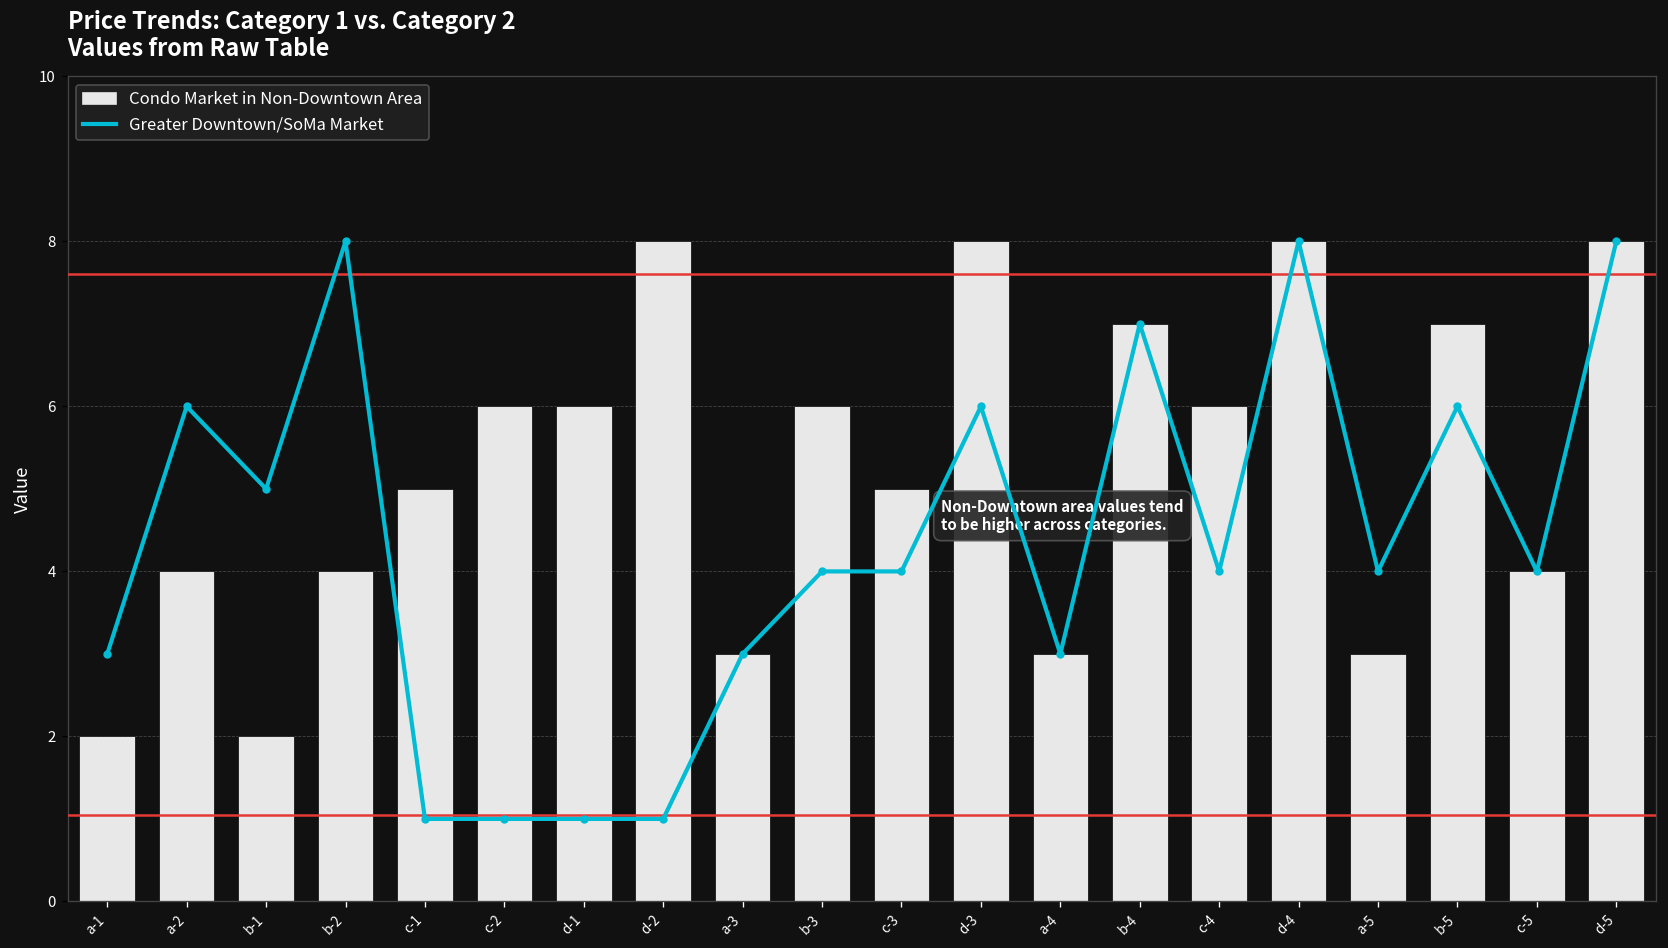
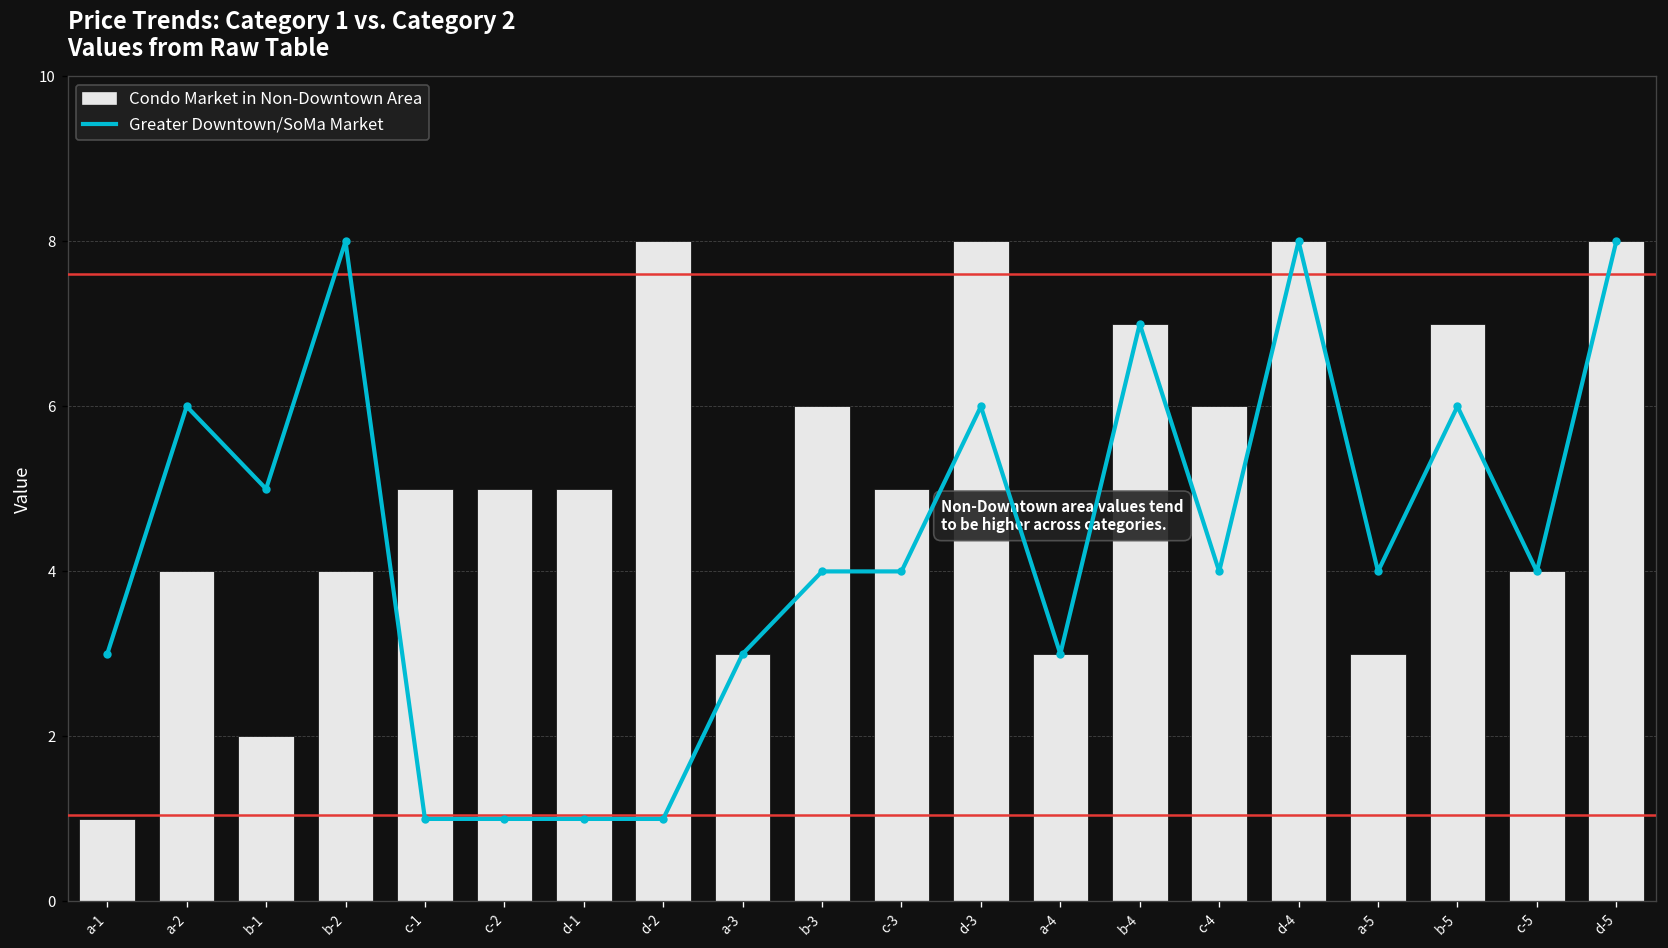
  {
    "Condo Market in Non-Downtown Area": {
-     "a-1": 2,
+     "a-1": 1,
      "a-2": 4,
      "b-1": 2,
      "b-2": 4,
      "c-1": 5,
-     "c-2": 6,
-     "d-1": 6,
+     "c-2": 5,
+     "d-1": 5,
      "d-2": 8,
      "a-3": 3,
      "b-3": 6,
      "c-3": 5,
      "d-3": 8,
      "a-4": 3,
      "b-4": 7,
      "c-4": 6,
      "d-4": 8,
      "a-5": 3,
      "b-5": 7,
      "c-5": 4,
      "d-5": 8
    },
    "Greater Downtown/SoMa Market": {
      "a-1": 3,
      "a-2": 6,
      "b-1": 5,
      "b-2": 8,
      "c-1": 1,
      "c-2": 1,
      "d-1": 1,
      "d-2": 1,
      "a-3": 3,
      "b-3": 4,
      "c-3": 4,
      "d-3": 6,
      "a-4": 3,
      "b-4": 7,
      "c-4": 4,
      "d-4": 8,
      "a-5": 4,
      "b-5": 6,
      "c-5": 4,
      "d-5": 8
    }
  }
